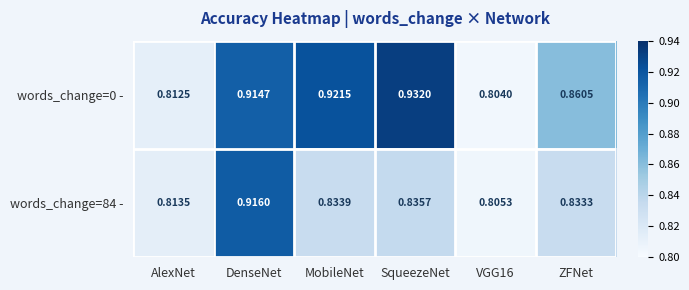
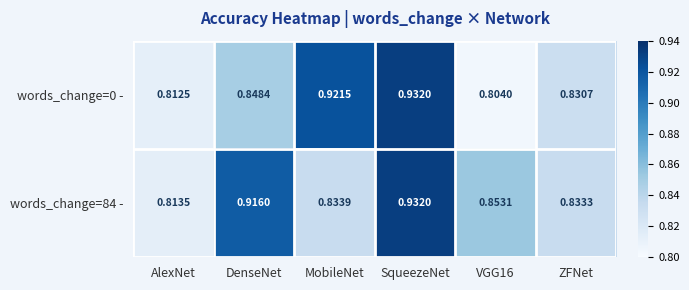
  {
    "words_change=0 -": {
      "AlexNet": 0.8125,
-     "DenseNet": 0.9147,
+     "DenseNet": 0.8484,
      "MobileNet": 0.9215,
      "SqueezeNet": 0.9320,
      "VGG16": 0.8040,
-     "ZFNet": 0.8605
+     "ZFNet": 0.8307
    },
    "words_change=84 -": {
      "AlexNet": 0.8135,
      "DenseNet": 0.9160,
      "MobileNet": 0.8339,
-     "SqueezeNet": 0.8357,
-     "VGG16": 0.8053,
+     "SqueezeNet": 0.9320,
+     "VGG16": 0.8531,
      "ZFNet": 0.8333
    }
  }
